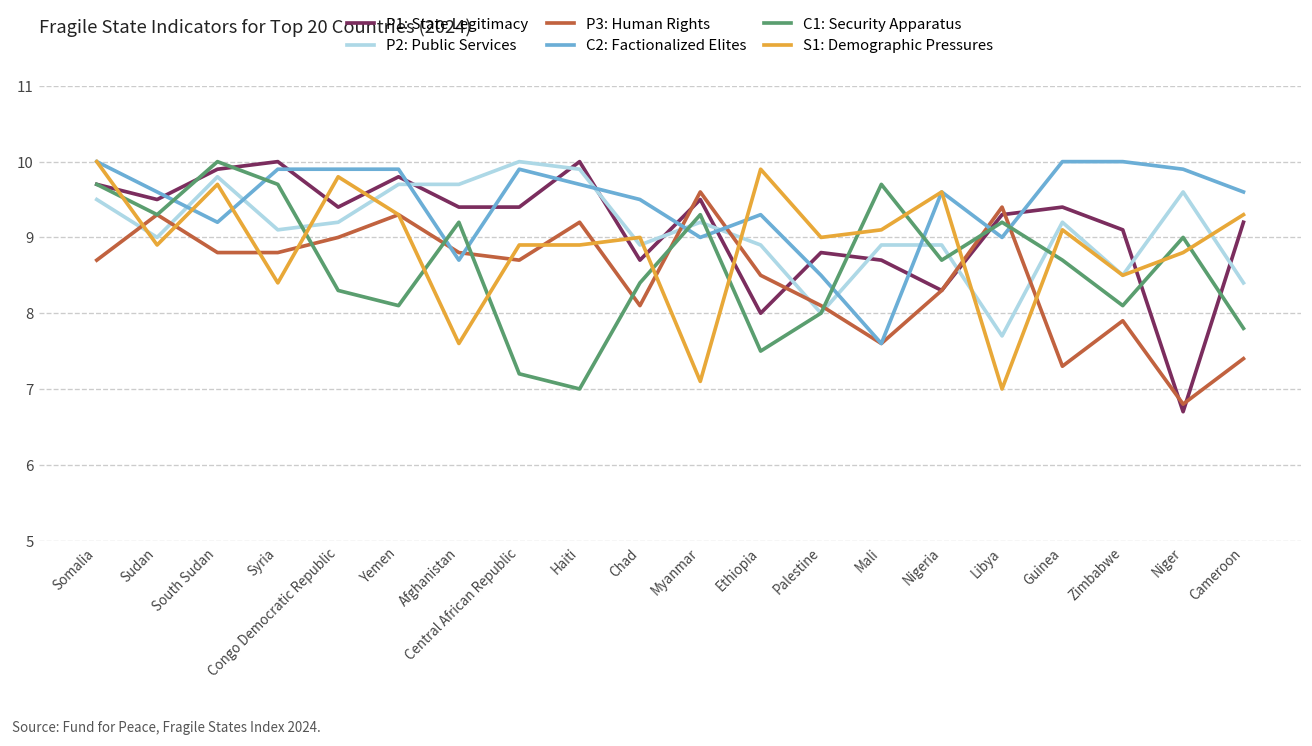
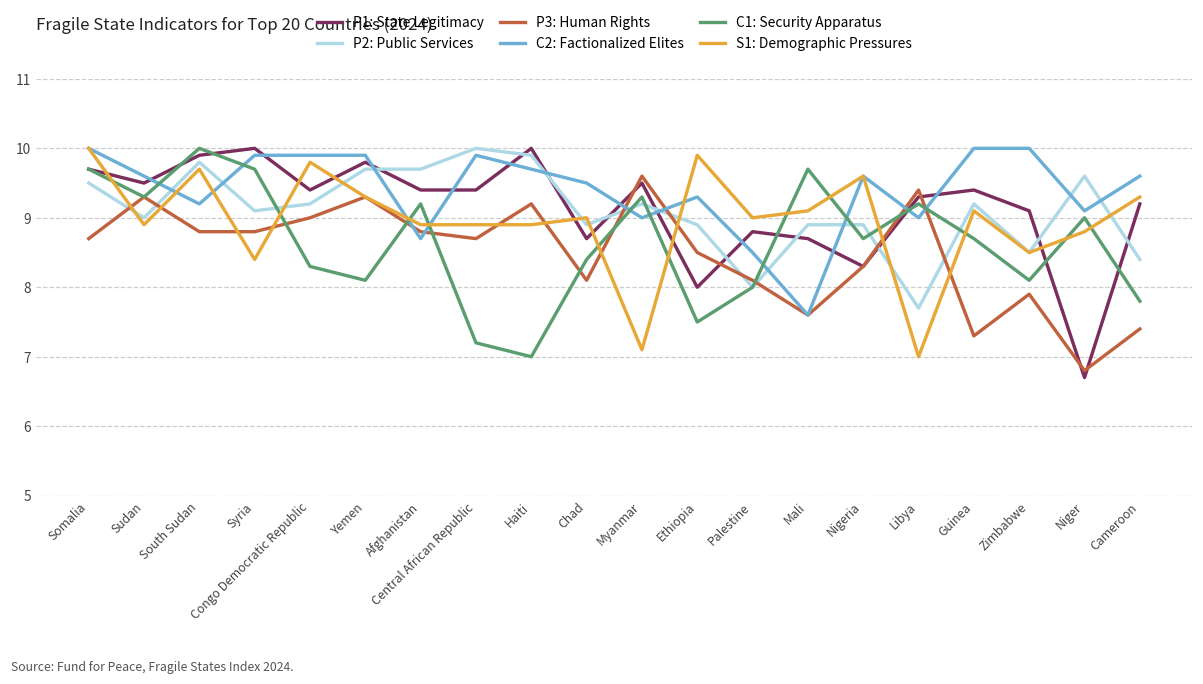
  {
    "P1: State Legitimacy": {
      "Sudan": 9.5,
      "South Sudan": 9.9,
      "Syria": 10.0,
      "Congo Democratic Republic": 9.4,
      "Yemen": 9.8,
      "Afghanistan": 9.4,
      "Central African Republic": 9.4,
      "Haiti": 10.0,
      "Chad": 8.7,
      "Myanmar": 9.5,
      "Ethiopia": 8.0,
      "Palestine": 8.8,
      "Mali": 8.7,
      "Libya": 9.3,
      "Guinea": 9.4,
      "Zimbabwe": 9.1,
      "Niger": 6.7,
      "Cameroon": 9.2
    },
    "P2: Public Services": {
      "Somalia": 9.5,
      "Sudan": 9.0,
      "South Sudan": 9.8,
      "Syria": 9.1,
      "Congo Democratic Republic": 9.2,
      "Yemen": 9.7,
      "Afghanistan": 9.7,
      "Central African Republic": 10.0,
      "Haiti": 9.9,
      "Chad": 8.9,
      "Myanmar": 9.2,
      "Ethiopia": 8.9,
      "Mali": 8.9,
      "Nigeria": 8.9,
      "Libya": 7.7,
      "Guinea": 9.2,
      "Niger": 9.6,
      "Cameroon": 8.4
    },
    "P3: Human Rights": {
      "Somalia": 8.7,
      "South Sudan": 8.8,
      "Syria": 8.8,
      "Congo Democratic Republic": 9.0,
      "Afghanistan": 8.8,
      "Central African Republic": 8.7,
      "Haiti": 9.2,
      "Chad": 8.1,
      "Myanmar": 9.6,
      "Ethiopia": 8.5,
      "Palestine": 8.1,
      "Libya": 9.4,
      "Guinea": 7.3,
      "Zimbabwe": 7.9,
      "Niger": 6.8,
      "Cameroon": 7.4
    },
    "C2: Factionalized Elites": {
      "Sudan": 9.6,
      "South Sudan": 9.2,
      "Syria": 9.9,
      "Congo Democratic Republic": 9.9,
      "Yemen": 9.9,
      "Afghanistan": 8.7,
      "Central African Republic": 9.9,
      "Haiti": 9.7,
      "Chad": 9.5,
      "Myanmar": 9.0,
      "Ethiopia": 9.3,
      "Palestine": 8.5,
      "Libya": 9.0,
      "Guinea": 10.0,
      "Zimbabwe": 10.0,
-     "Niger": 9.9,
+     "Niger": 9.1,
      "Cameroon": 9.6
    },
    "C1: Security Apparatus": {
      "South Sudan": 10.0,
      "Syria": 9.7,
      "Congo Democratic Republic": 8.3,
      "Yemen": 8.1,
      "Afghanistan": 9.2,
      "Central African Republic": 7.2,
      "Haiti": 7.0,
      "Chad": 8.4,
      "Myanmar": 9.3,
      "Ethiopia": 7.5,
      "Mali": 9.7,
      "Nigeria": 8.7,
      "Libya": 9.2,
      "Guinea": 8.7,
      "Zimbabwe": 8.1,
      "Niger": 9.0,
      "Cameroon": 7.8
    },
    "S1: Demographic Pressures": {
      "Sudan": 8.9,
      "South Sudan": 9.7,
      "Syria": 8.4,
      "Congo Democratic Republic": 9.8,
-     "Afghanistan": 7.6,
+     "Afghanistan": 8.9,
      "Central African Republic": 8.9,
      "Haiti": 8.9,
      "Chad": 9.0,
      "Myanmar": 7.1,
      "Ethiopia": 9.9,
      "Palestine": 9.0,
      "Mali": 9.1,
      "Libya": 7.0,
      "Guinea": 9.1,
      "Niger": 8.8,
      "Cameroon": 9.3
    }
  }
